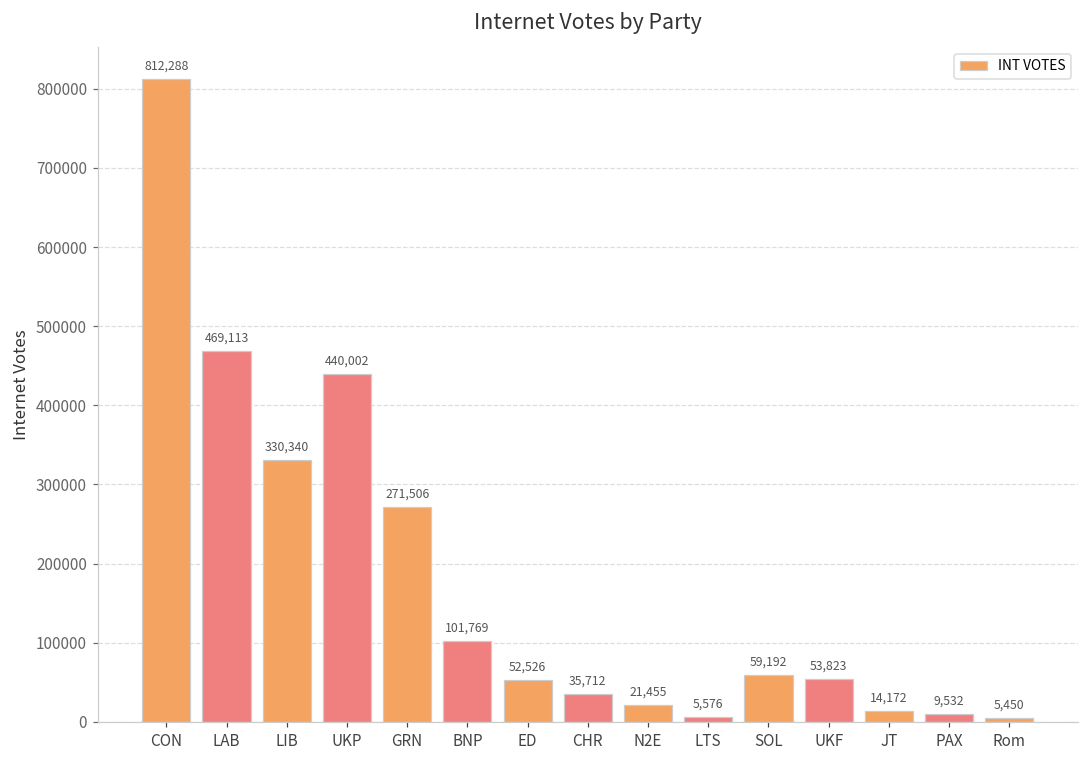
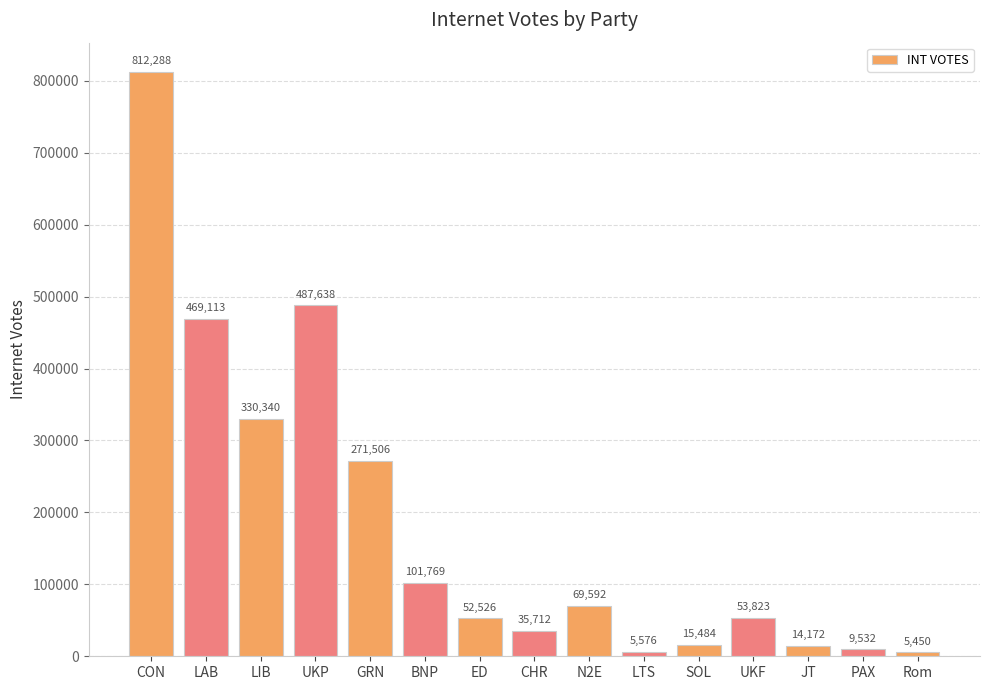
  {
    "CON": "812,288",
    "LAB": "469,113",
    "LIB": "330,340",
-   "UKP": "440,002",
+   "UKP": "487,638",
    "GRN": "271,506",
    "BNP": "101,769",
    "ED": "52,526",
    "CHR": "35,712",
-   "N2E": "21,455",
+   "N2E": "69,592",
    "LTS": "5,576",
-   "SOL": "59,192",
+   "SOL": "15,484",
    "UKF": "53,823",
    "JT": "14,172",
    "PAX": "9,532",
    "Rom": "5,450"
  }
